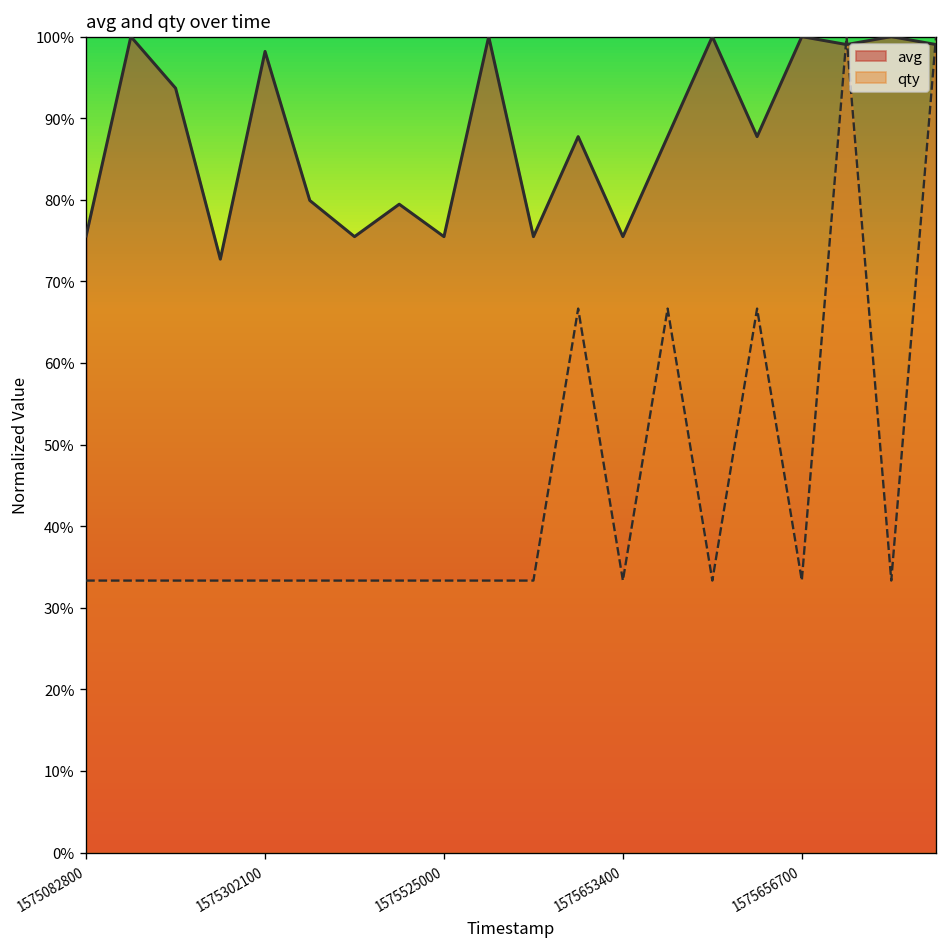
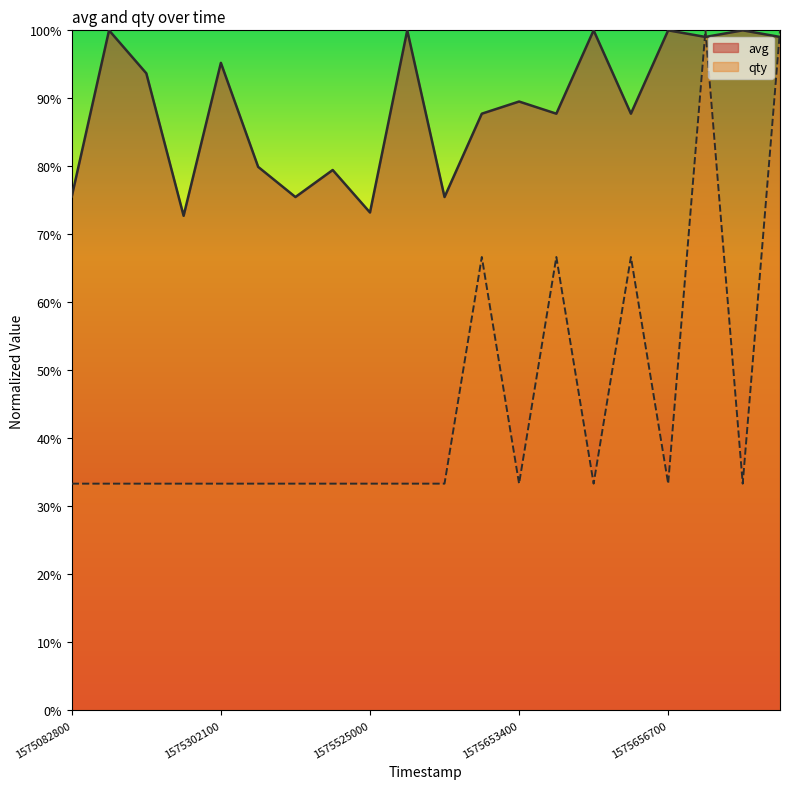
  {
    "avg": {
      "1575082800": "76%",
-     "1575302100": "98%",
-     "1575525000": "75%",
-     "1575653400": "75%",
+     "1575302100": "95%",
+     "1575525000": "73%",
+     "1575653400": "90%",
      "1575656700": "100%"
    },
    "qty": {
      "1575082800": "33%",
      "1575302100": "33%",
      "1575525000": "33%",
      "1575653400": "33%",
      "1575656700": "33%"
    }
  }
